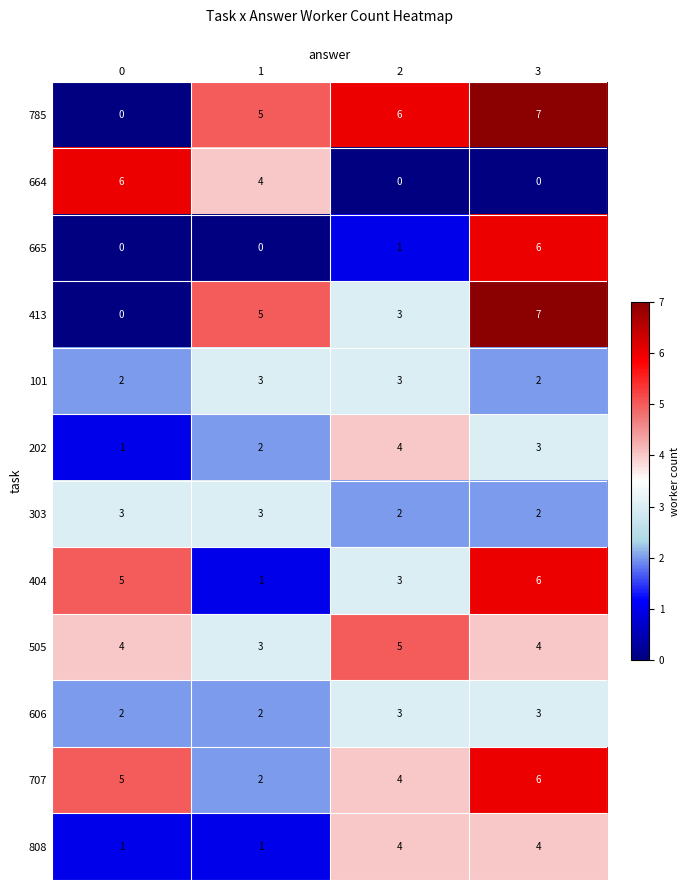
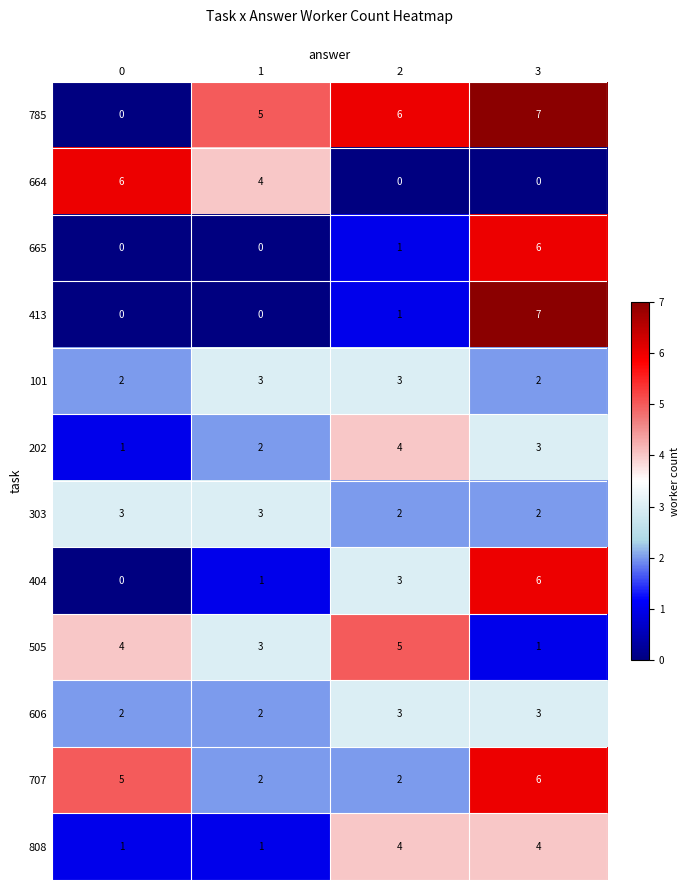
  {
    "785": {
      "0": 0,
      "1": 5,
      "2": 6,
      "3": 7
    },
    "664": {
      "0": 6,
      "1": 4,
      "2": 0,
      "3": 0
    },
    "665": {
      "0": 0,
      "1": 0,
      "2": 1,
      "3": 6
    },
    "413": {
      "0": 0,
-     "1": 5,
-     "2": 3,
+     "1": 0,
+     "2": 1,
      "3": 7
    },
    "101": {
      "0": 2,
      "1": 3,
      "2": 3,
      "3": 2
    },
    "202": {
      "0": 1,
      "1": 2,
      "2": 4,
      "3": 3
    },
    "303": {
      "0": 3,
      "1": 3,
      "2": 2,
      "3": 2
    },
    "404": {
-     "0": 5,
+     "0": 0,
      "1": 1,
      "2": 3,
      "3": 6
    },
    "505": {
      "0": 4,
      "1": 3,
      "2": 5,
-     "3": 4
+     "3": 1
    },
    "606": {
      "0": 2,
      "1": 2,
      "2": 3,
      "3": 3
    },
    "707": {
      "0": 5,
      "1": 2,
-     "2": 4,
+     "2": 2,
      "3": 6
    },
    "808": {
      "0": 1,
      "1": 1,
      "2": 4,
      "3": 4
    }
  }
